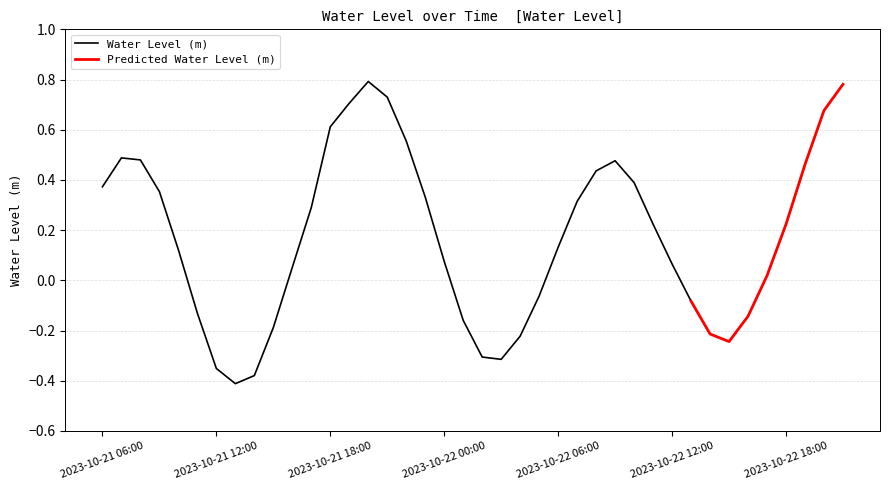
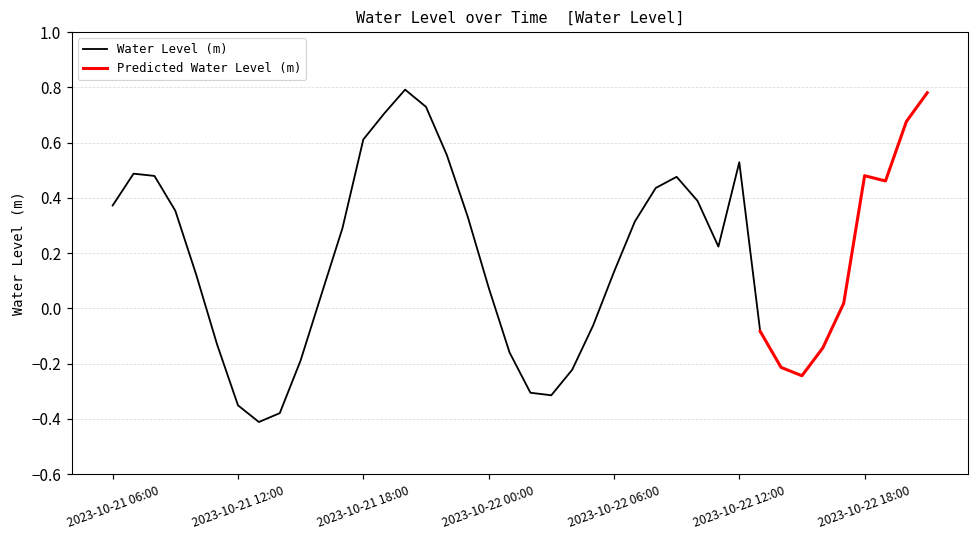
  {
    "Water Level (m)": {
      "2023-10-21 06:00": 0.37,
      "2023-10-21 12:00": -0.35,
      "2023-10-21 18:00": 0.61,
      "2023-10-22 00:00": 0.08,
      "2023-10-22 06:00": 0.13,
-     "2023-10-22 12:00": 0.07
+     "2023-10-22 12:00": 0.53
    },
    "Predicted Water Level (m)": {
-     "2023-10-22 18:00": 0.22
+     "2023-10-22 18:00": 0.48
    }
  }
